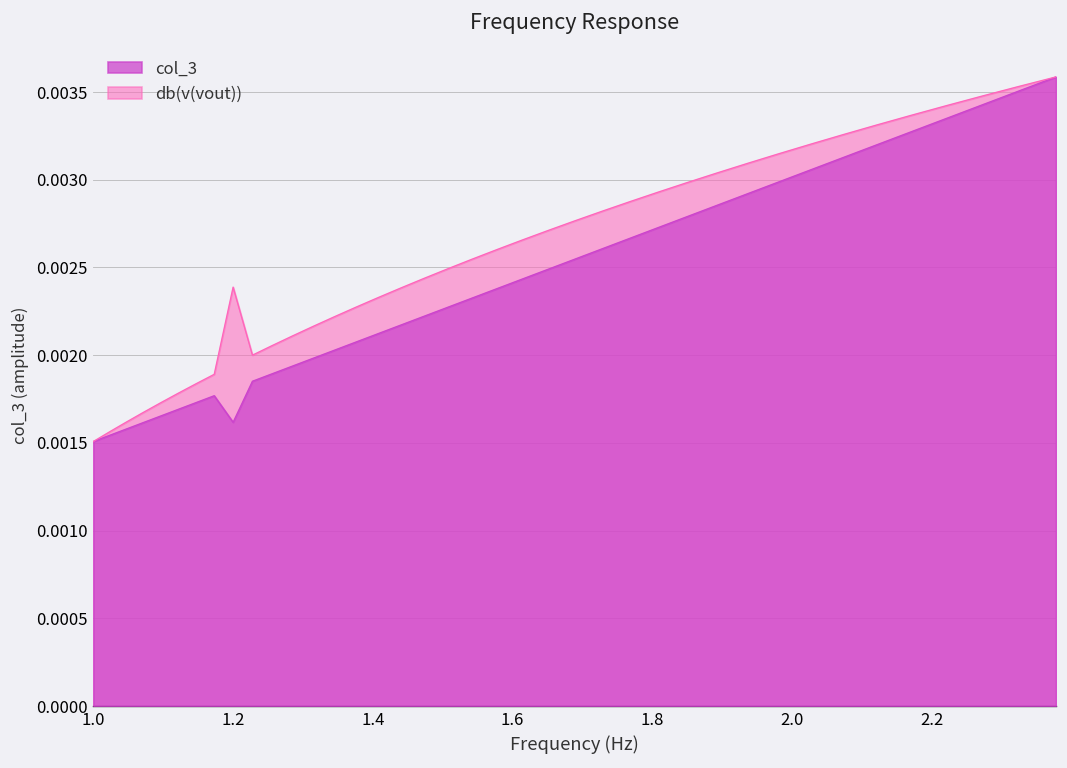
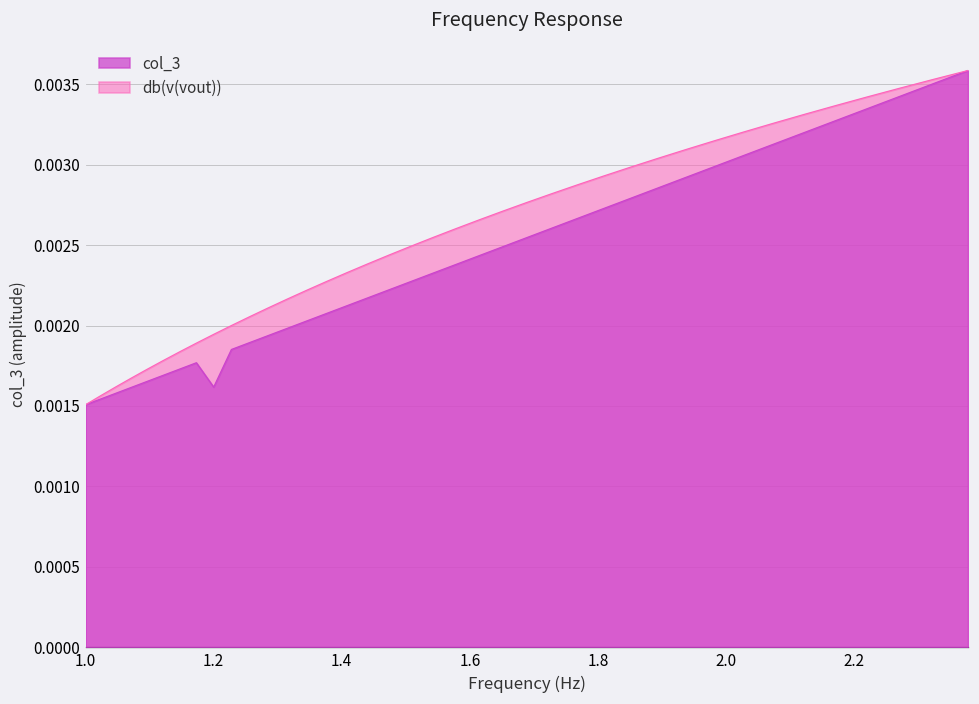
  {
    "col_3": {
      "1.2": 0.00162
    },
    "db(v(vout))": {
-     "1.2": 0.00239
+     "1.2": 0.00195
    }
  }
